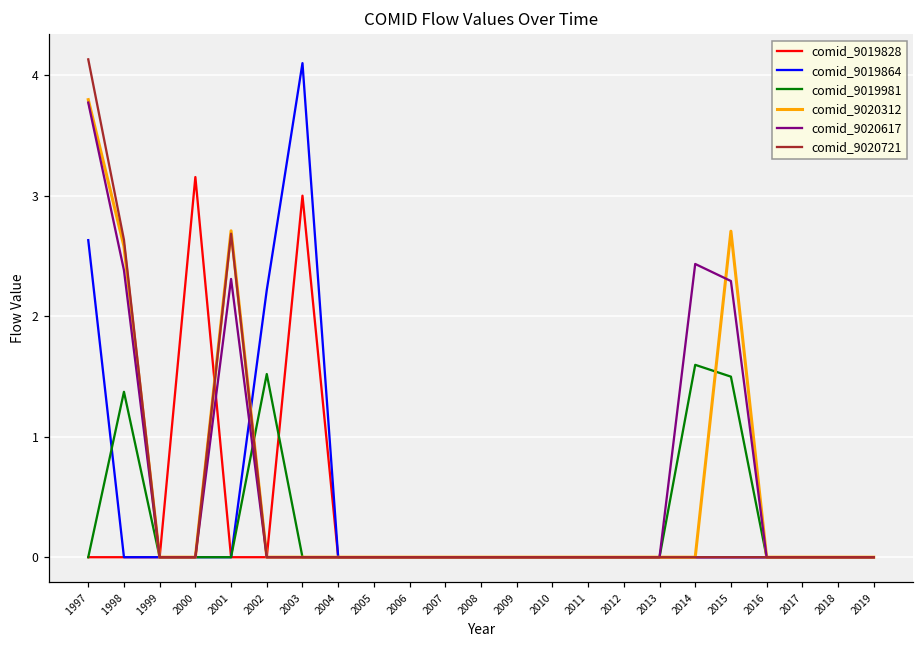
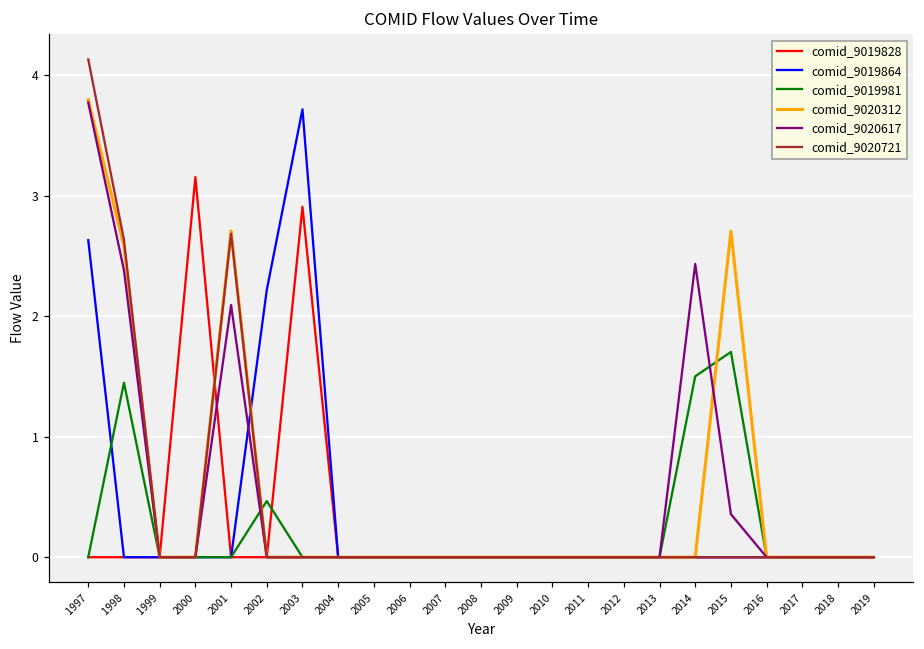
  {
    "comid_9019828": {
      "2000": 3.15,
-     "2003": 3.00
+     "2003": 2.91
    },
    "comid_9019864": {
      "1997": 2.63,
      "2002": 2.22,
-     "2003": 4.10
+     "2003": 3.72
    },
    "comid_9019981": {
-     "1998": 1.37,
-     "2002": 1.52,
-     "2014": 1.60,
-     "2015": 1.50
+     "1998": 1.45,
+     "2002": 0.47,
+     "2014": 1.50,
+     "2015": 1.70
    },
    "comid_9020312": {
      "1997": 3.80,
      "1998": 2.58,
      "2001": 2.71,
      "2015": 2.70
    },
    "comid_9020617": {
      "1997": 3.77,
      "1998": 2.38,
-     "2001": 2.31,
+     "2001": 2.09,
      "2014": 2.43,
-     "2015": 2.29
+     "2015": 0.36
    },
    "comid_9020721": {
      "1997": 4.13,
      "1998": 2.63,
      "2001": 2.68
    }
  }
